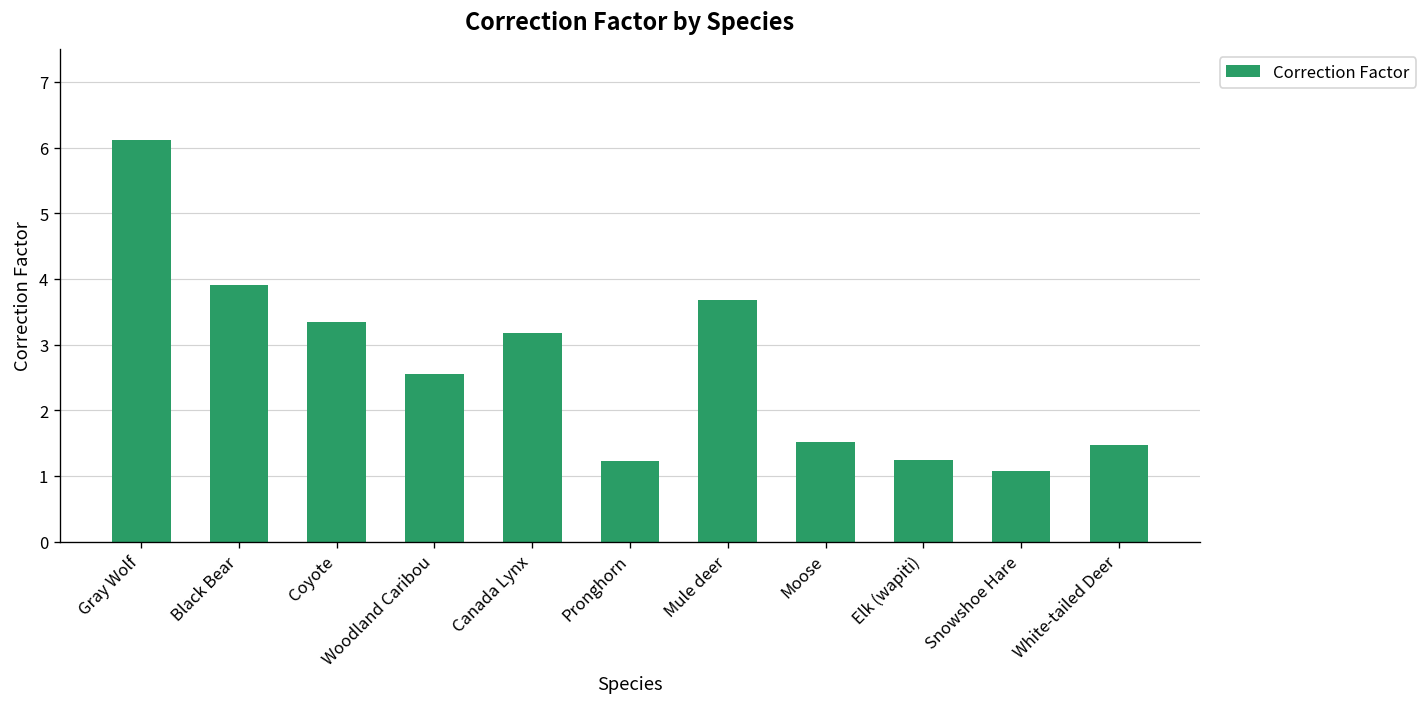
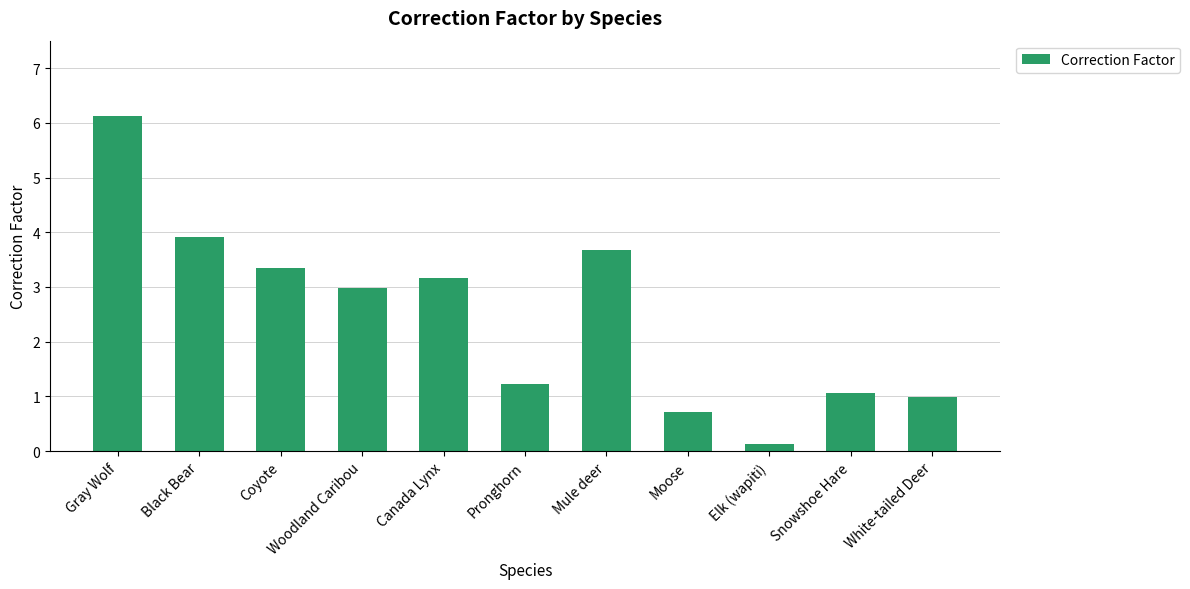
  {
    "Gray Wolf": 6.1,
    "Black Bear": 3.9,
    "Coyote": 3.4,
-   "Woodland Caribou": 2.6,
+   "Woodland Caribou": 3.0,
    "Canada Lynx": 3.2,
    "Pronghorn": 1.2,
    "Mule deer": 3.7,
-   "Moose": 1.5,
-   "Elk (wapiti)": 1.3,
+   "Moose": 0.7,
+   "Elk (wapiti)": 0.1,
    "Snowshoe Hare": 1.1,
-   "White-tailed Deer": 1.5
+   "White-tailed Deer": 1.0
  }
